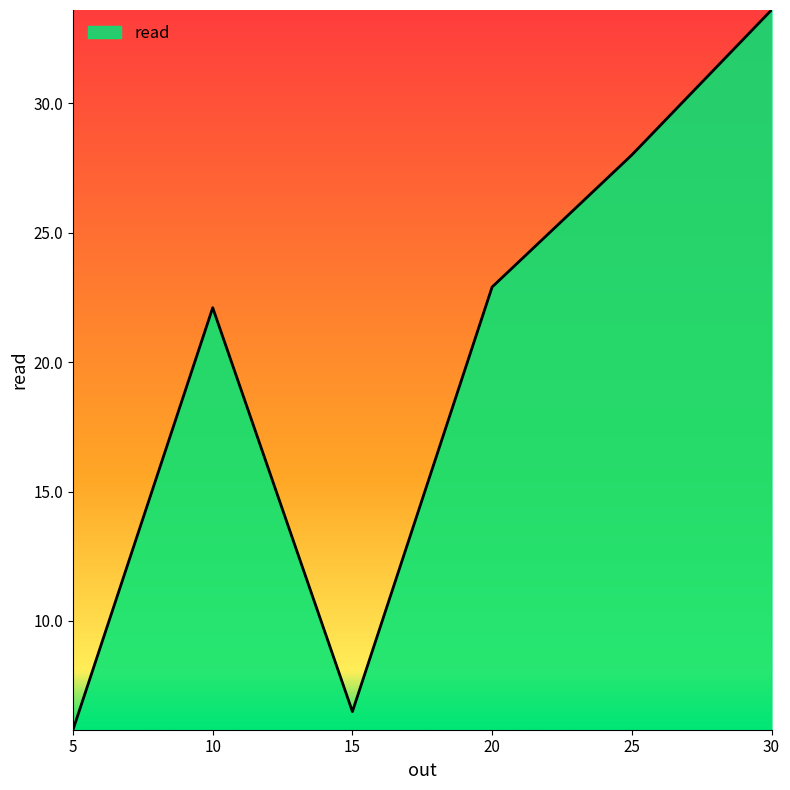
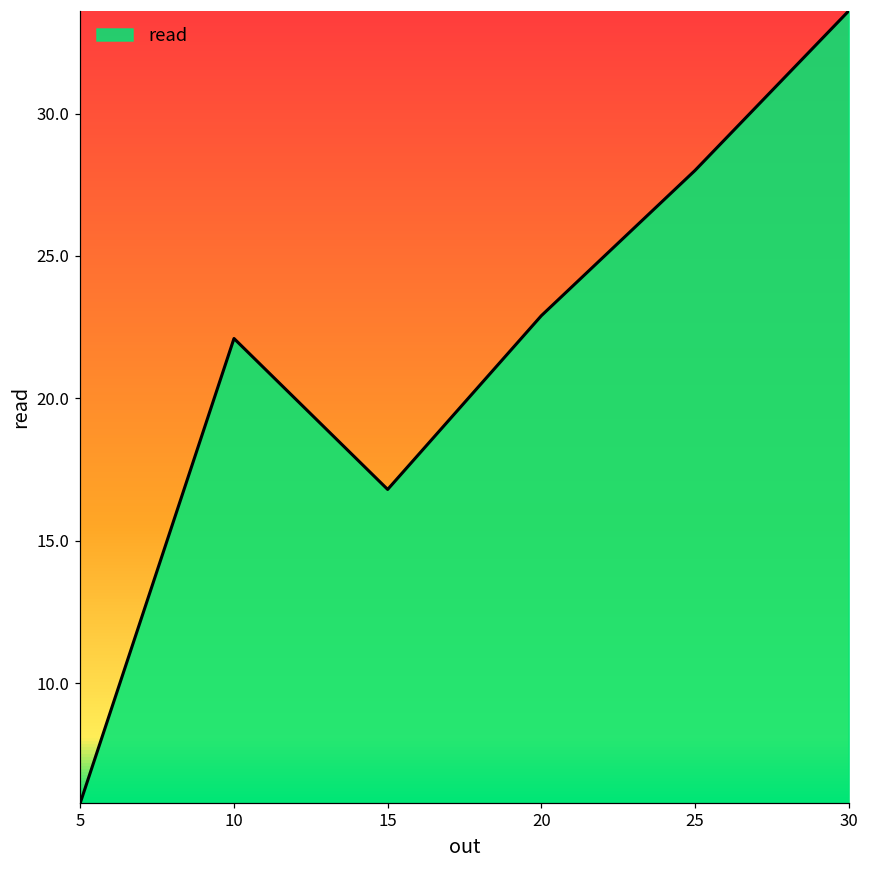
  {
    "5": 5.8,
    "10": 22.1,
-   "15": 6.5,
+   "15": 16.8,
    "20": 22.9,
    "25": 28.0,
    "30": 33.6
  }
